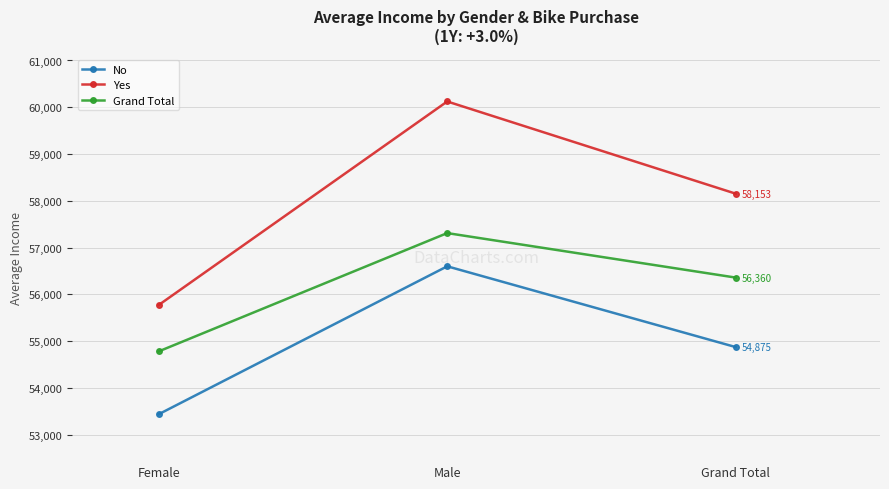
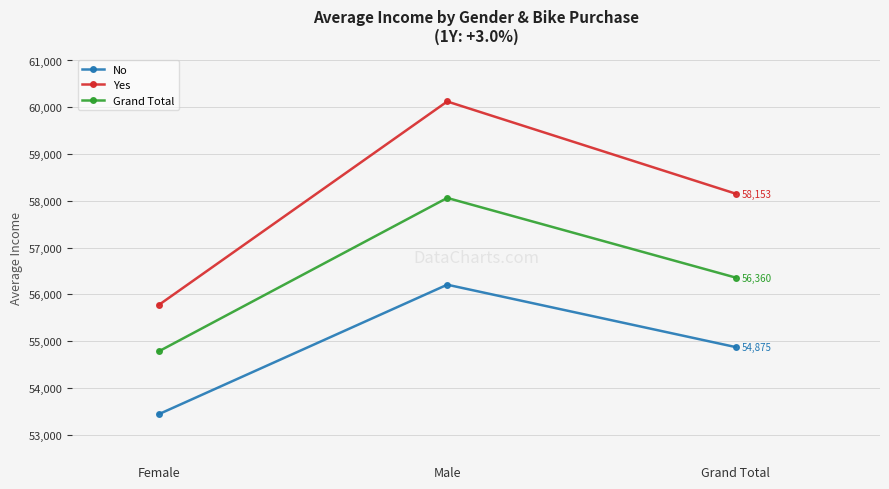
  {
    "No": {
      "Female": "53,400",
-     "Male": "56,600"
+     "Male": "56,200"
    },
    "Yes": {
      "Grand Total": "58,153"
    },
    "Grand Total": {
      "Female": "54,800",
-     "Male": "57,300"
+     "Male": "58,100"
    }
  }
